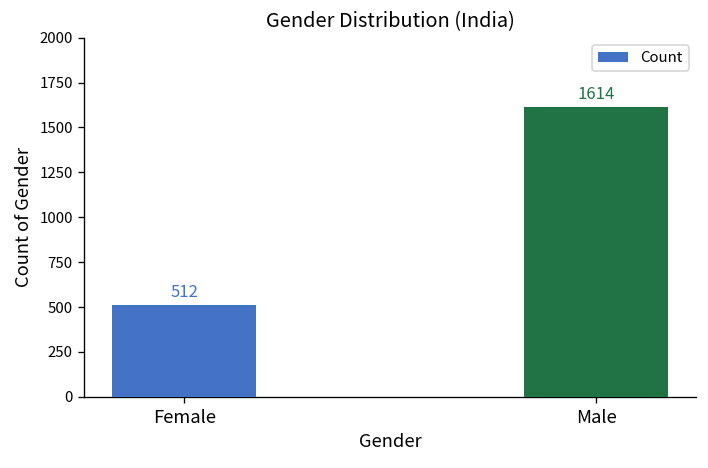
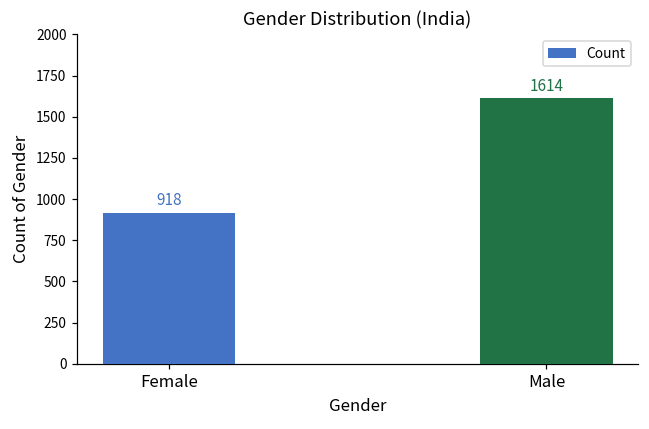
  {
-   "Female": 512,
+   "Female": 918,
    "Male": 1614
  }
